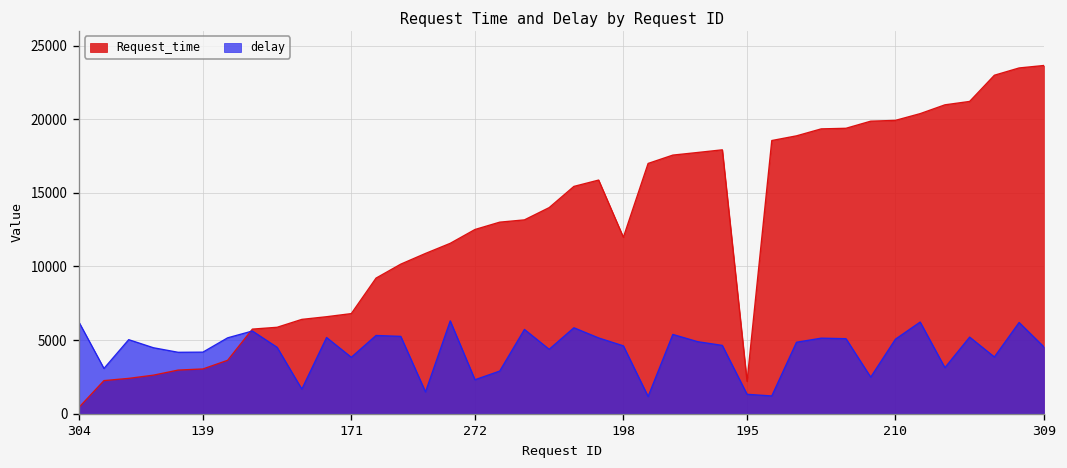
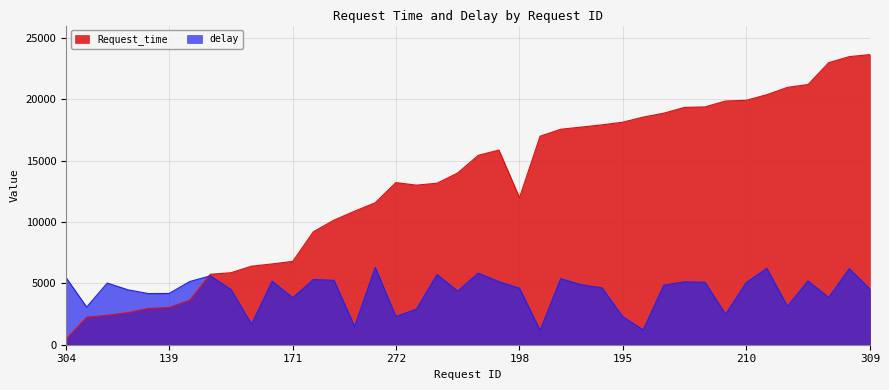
  {
    "Request_time": {
      "304": 400,
      "139": 3000,
      "171": 6800,
-     "272": 12500,
+     "272": 13200,
      "198": 12000,
-     "195": 2200,
+     "195": 18100,
      "210": 19900,
      "309": 23600
    },
    "delay": {
-     "304": 6200,
+     "304": 5500,
      "139": 4200,
      "171": 3800,
      "272": 2300,
      "198": 4600,
-     "195": 1300,
+     "195": 2300,
      "210": 5100,
      "309": 4500
    }
  }
